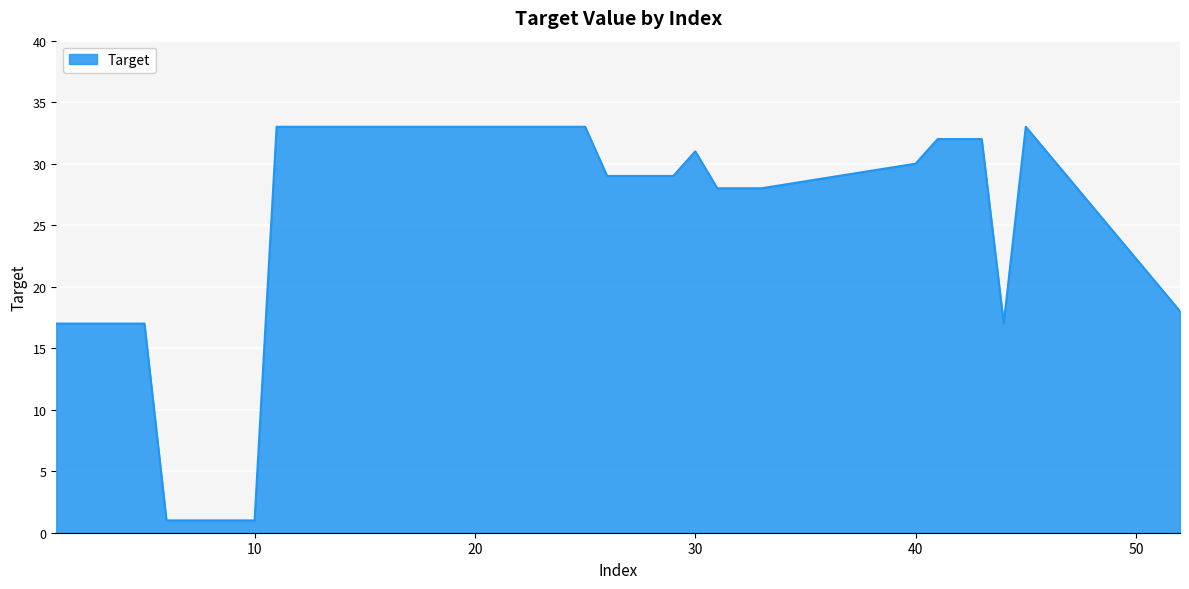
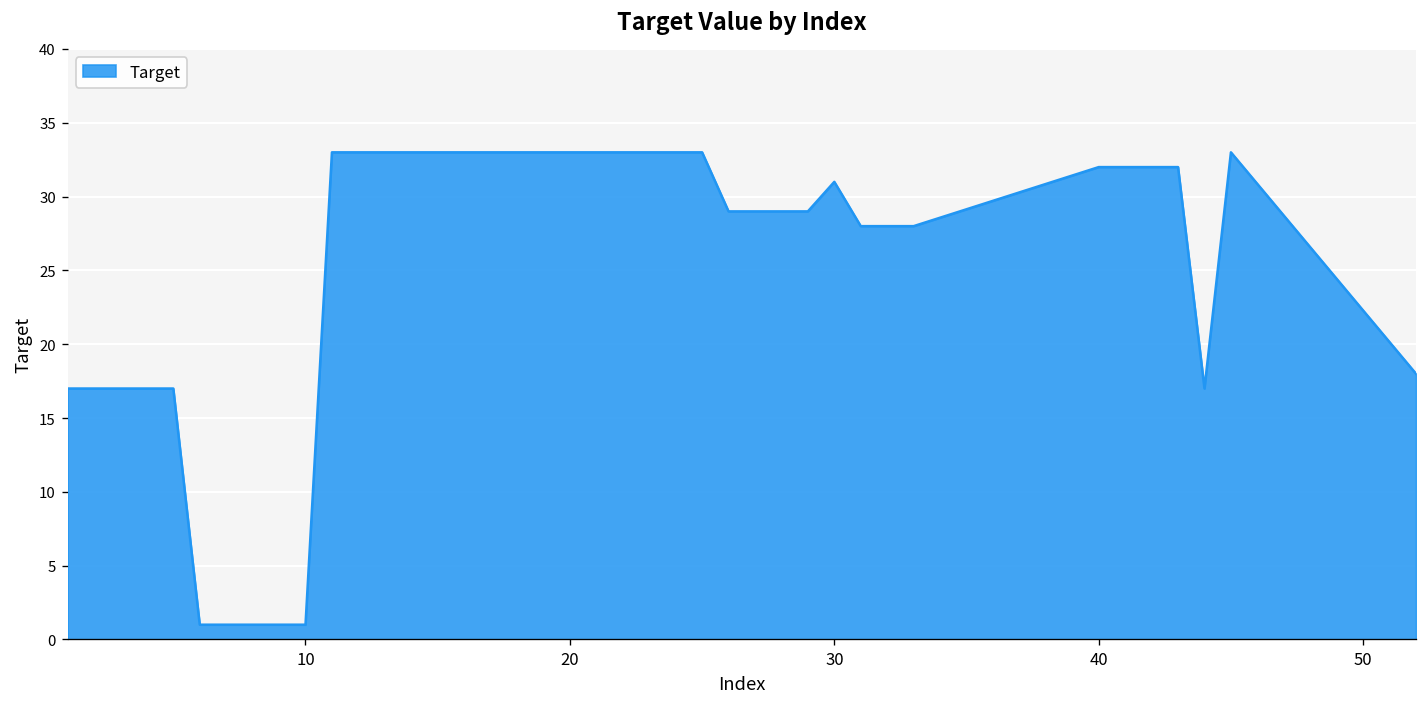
  {
    "10": 1,
    "20": 33,
    "30": 31,
-   "40": 30
+   "40": 32
  }
